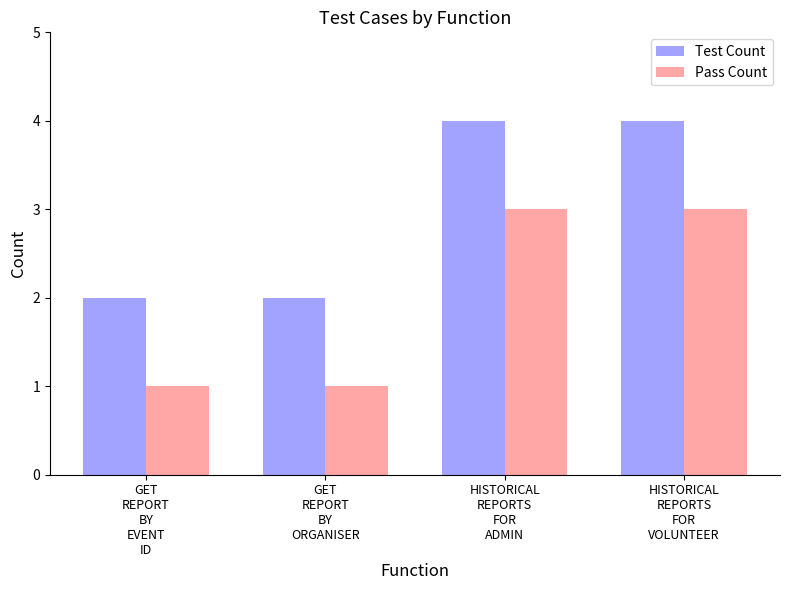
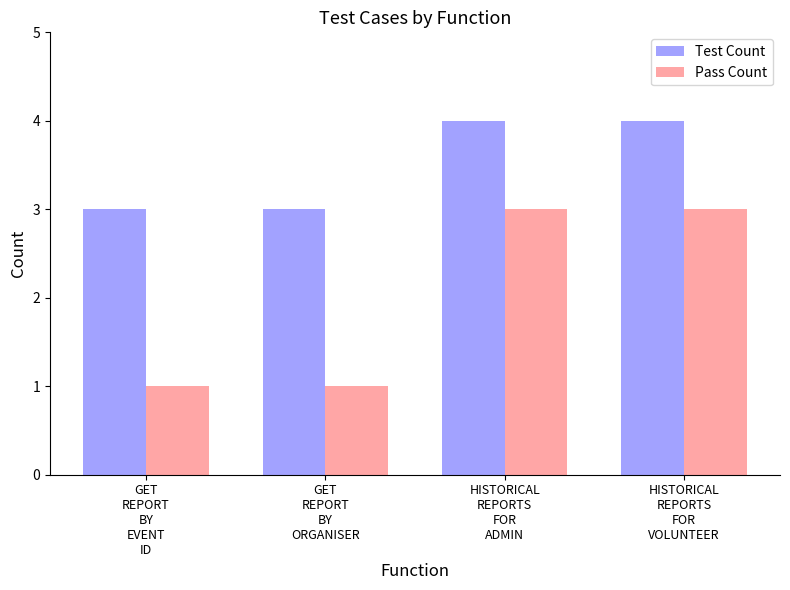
  {
    "Test Count": {
-     "GET REPORT BY EVENT ID": 2,
-     "GET REPORT BY ORGANISER": 2,
+     "GET REPORT BY EVENT ID": 3,
+     "GET REPORT BY ORGANISER": 3,
      "HISTORICAL REPORTS FOR ADMIN": 4,
      "HISTORICAL REPORTS FOR VOLUNTEER": 4
    },
    "Pass Count": {
      "GET REPORT BY EVENT ID": 1,
      "GET REPORT BY ORGANISER": 1,
      "HISTORICAL REPORTS FOR ADMIN": 3,
      "HISTORICAL REPORTS FOR VOLUNTEER": 3
    }
  }
